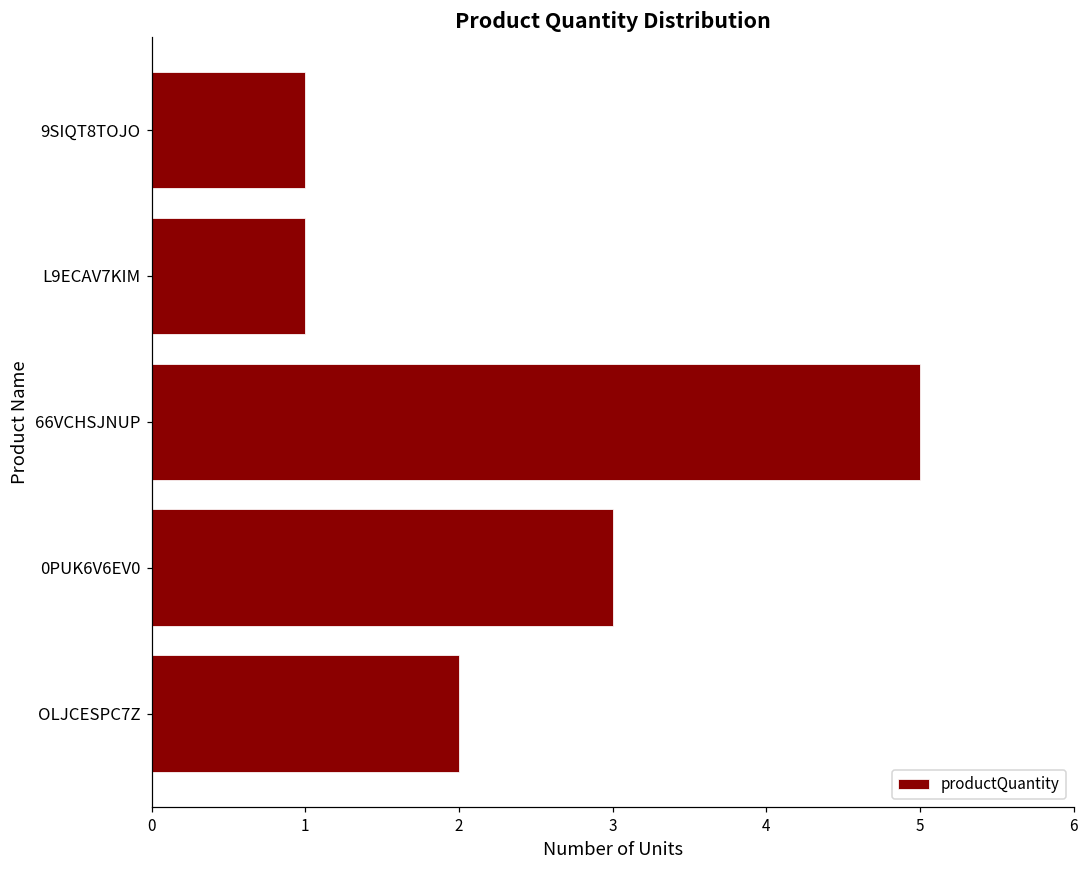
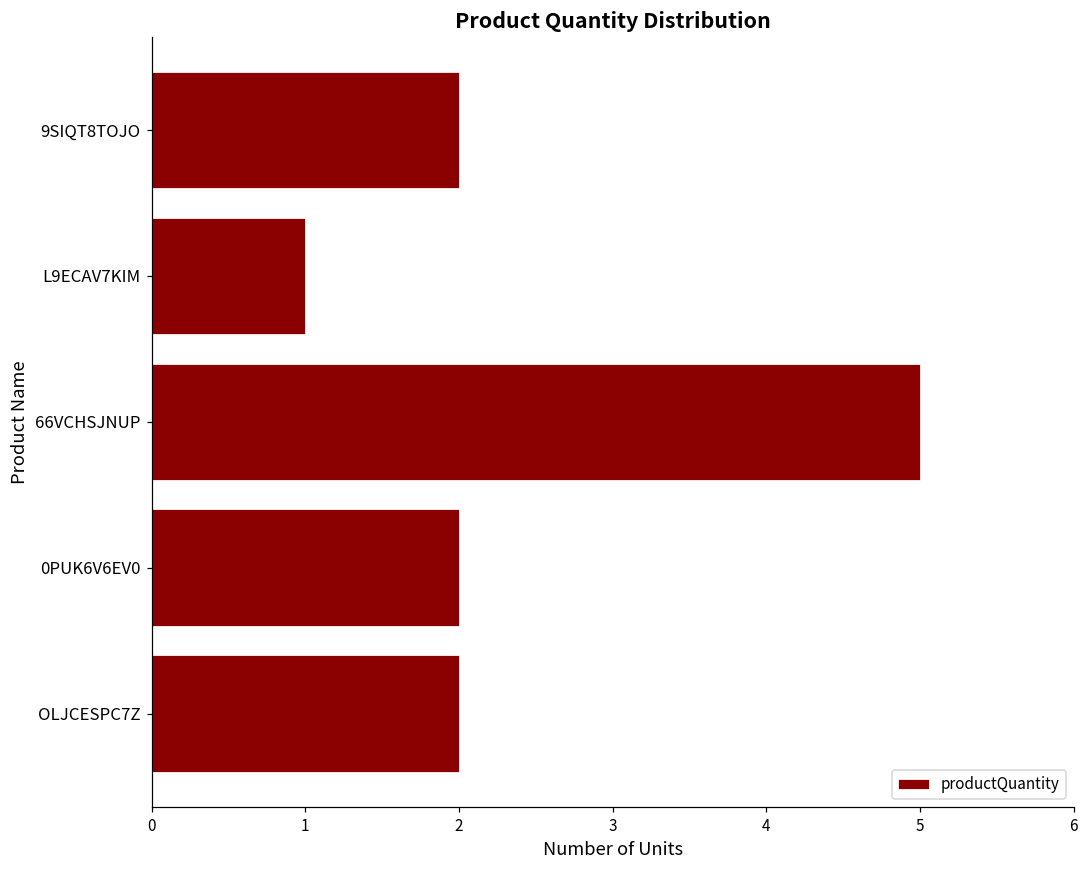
  {
-   "9SIQT8TOJO": 1,
+   "9SIQT8TOJO": 2,
    "L9ECAV7KIM": 1,
    "66VCHSJNUP": 5,
-   "0PUK6V6EV0": 3,
+   "0PUK6V6EV0": 2,
    "OLJCESPC7Z": 2
  }
